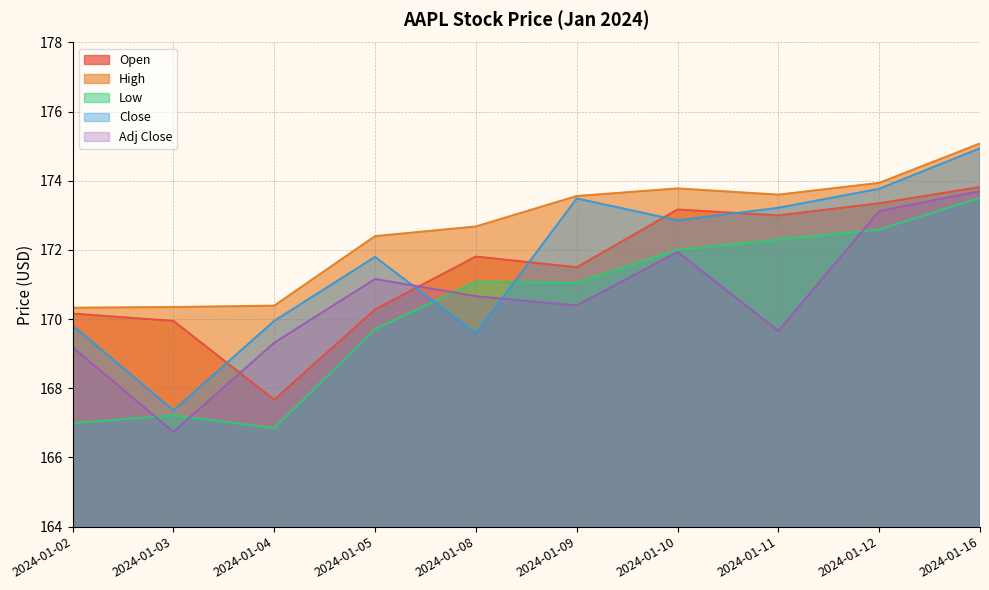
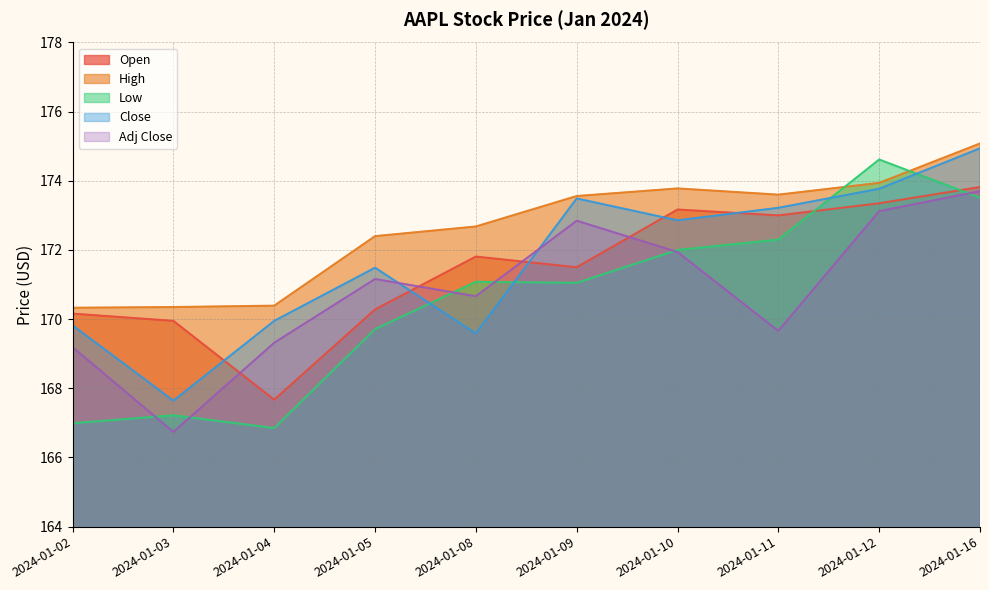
  {
    "Low": {
      "2024-01-02": 167.0,
      "2024-01-03": 167.2,
      "2024-01-04": 166.9,
      "2024-01-05": 169.7,
      "2024-01-08": 171.1,
      "2024-01-09": 171.1,
      "2024-01-11": 172.3,
-     "2024-01-12": 172.6,
+     "2024-01-12": 174.6,
      "2024-01-16": 173.5
    },
    "Close": {
      "2024-01-02": 169.8,
-     "2024-01-03": 167.4,
+     "2024-01-03": 167.6,
      "2024-01-04": 169.9,
-     "2024-01-05": 171.8,
+     "2024-01-05": 171.5,
      "2024-01-08": 169.6,
      "2024-01-10": 172.9,
      "2024-01-11": 173.2,
      "2024-01-12": 173.8,
      "2024-01-16": 174.9
    },
    "Adj Close": {
      "2024-01-02": 169.2,
      "2024-01-03": 166.7,
      "2024-01-04": 169.3,
      "2024-01-05": 171.2,
      "2024-01-08": 170.7,
-     "2024-01-09": 170.4,
+     "2024-01-09": 172.8,
      "2024-01-11": 169.7,
      "2024-01-12": 173.1,
      "2024-01-16": 173.7
    }
  }
